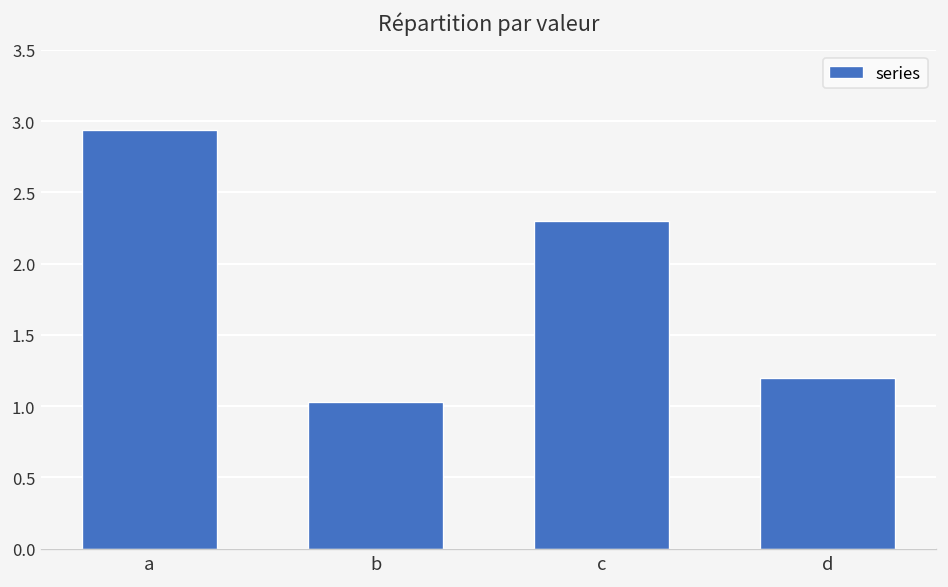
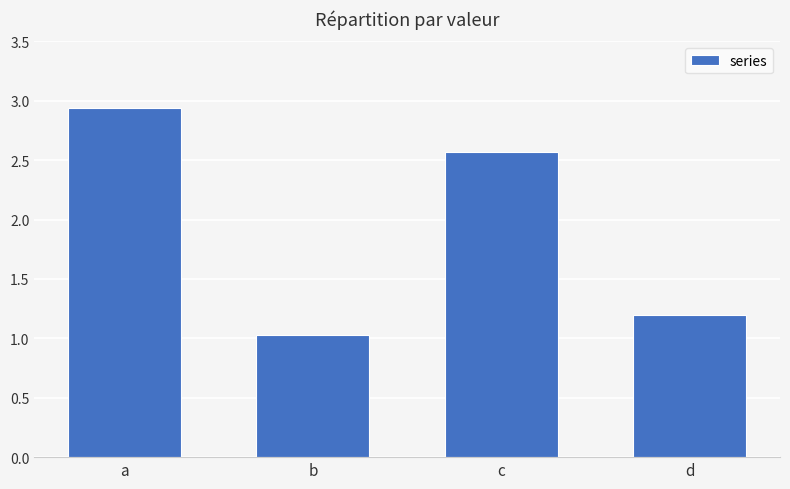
  {
    "a": 2.94,
    "b": 1.03,
-   "c": 2.30,
+   "c": 2.57,
    "d": 1.20
  }
